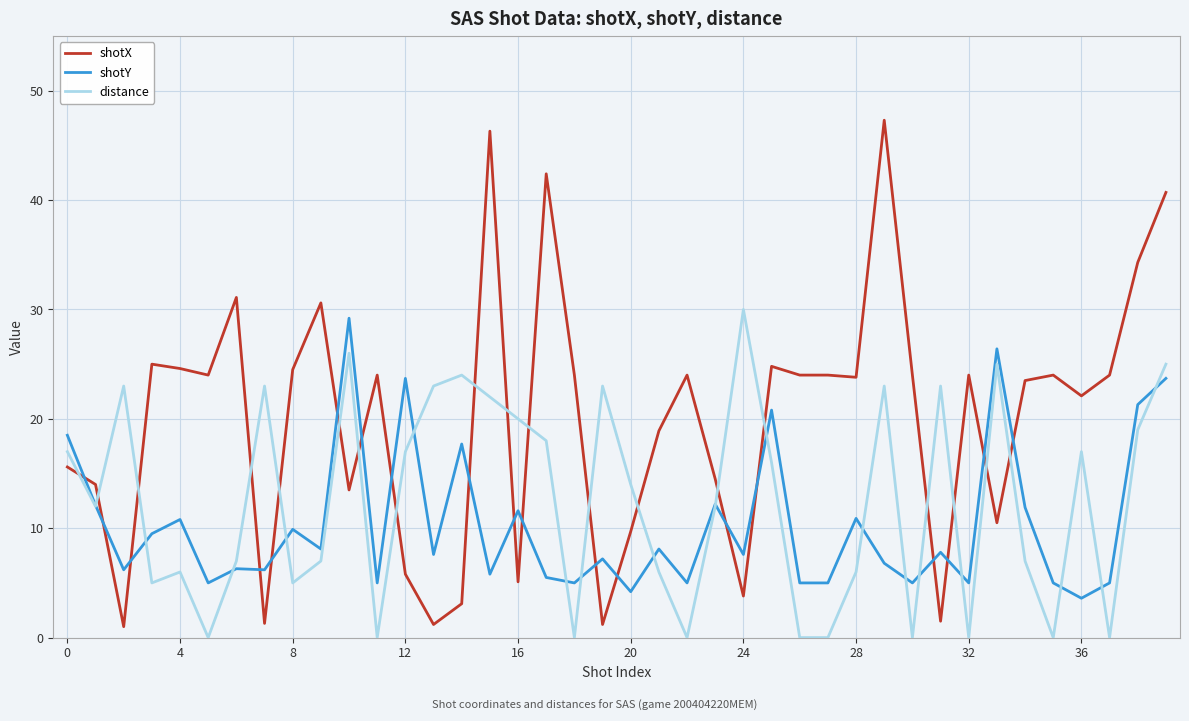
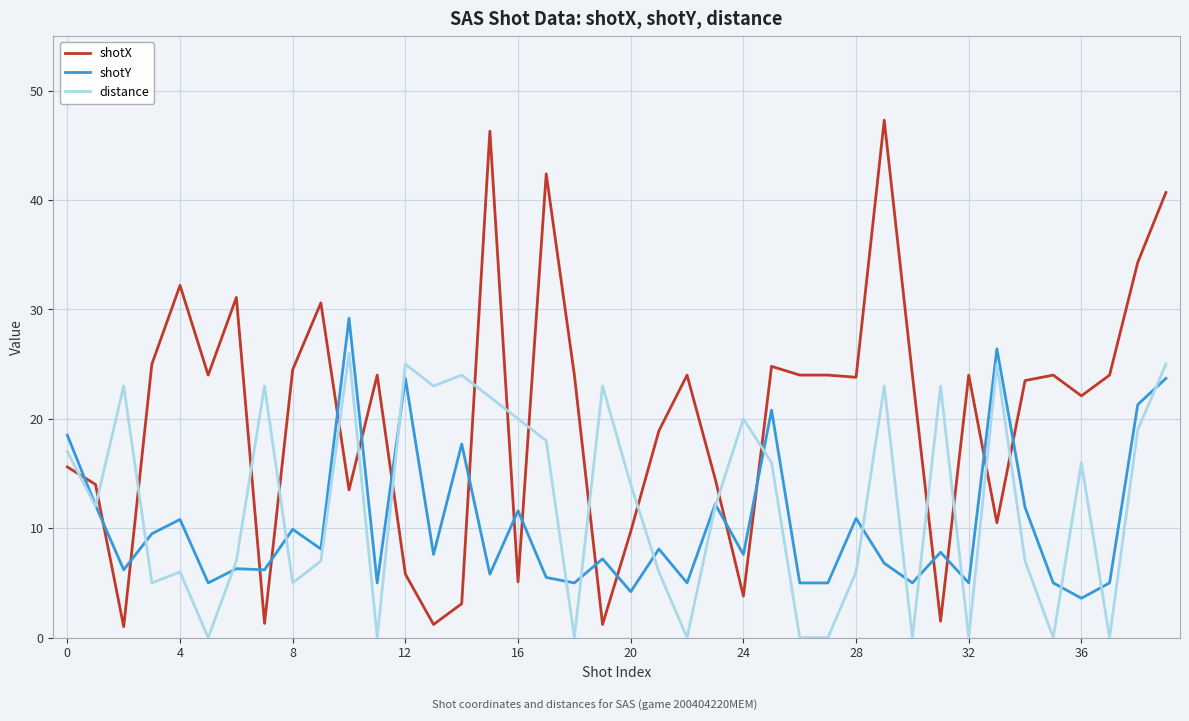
  {
    "shotX": {
      "0": 15.6,
-     "4": 24.6,
+     "4": 32.2,
      "8": 24.5,
      "12": 5.8,
      "16": 5.1,
      "20": 9.7,
      "24": 3.8,
      "28": 23.8,
      "32": 24.0,
      "36": 22.1
    },
    "shotY": {
      "0": 18.5,
      "4": 10.8,
      "8": 9.9,
      "12": 23.7,
      "16": 11.6,
      "20": 4.2,
      "24": 7.6,
      "28": 10.9,
      "32": 5.0,
      "36": 3.6
    },
    "distance": {
      "0": 17,
      "4": 6,
      "8": 5,
-     "12": 17,
+     "12": 25,
      "16": 20,
      "20": 14,
-     "24": 30,
+     "24": 20,
      "28": 6,
      "32": 0,
-     "36": 17
+     "36": 16
    }
  }
